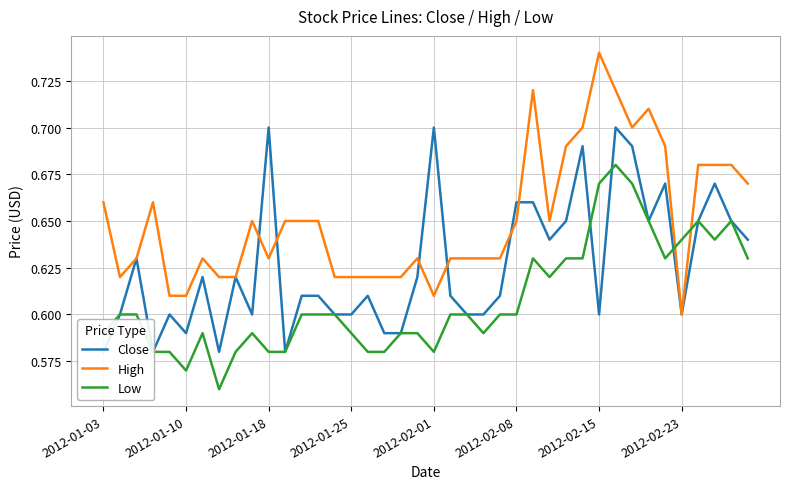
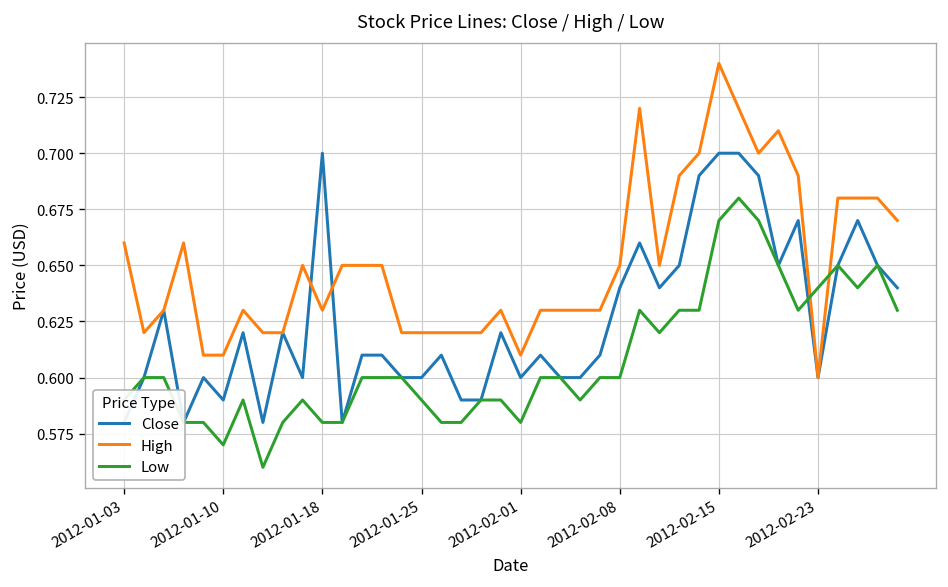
  {
    "Close": {
      "2012-01-10": 0.59,
      "2012-01-18": 0.70,
      "2012-01-25": 0.60,
-     "2012-02-01": 0.7,
-     "2012-02-08": 0.66,
-     "2012-02-15": 0.6
+     "2012-02-01": 0.6,
+     "2012-02-08": 0.64,
+     "2012-02-15": 0.7
    },
    "High": {
      "2012-01-03": 0.66,
      "2012-01-10": 0.61,
      "2012-01-18": 0.63,
      "2012-01-25": 0.62,
      "2012-02-01": 0.61,
      "2012-02-08": 0.65,
      "2012-02-15": 0.74
    },
    "Low": {
      "2012-01-10": 0.57,
      "2012-01-18": 0.58,
      "2012-01-25": 0.59,
      "2012-02-01": 0.58,
      "2012-02-08": 0.60,
      "2012-02-15": 0.67,
      "2012-02-23": 0.64
    }
  }
